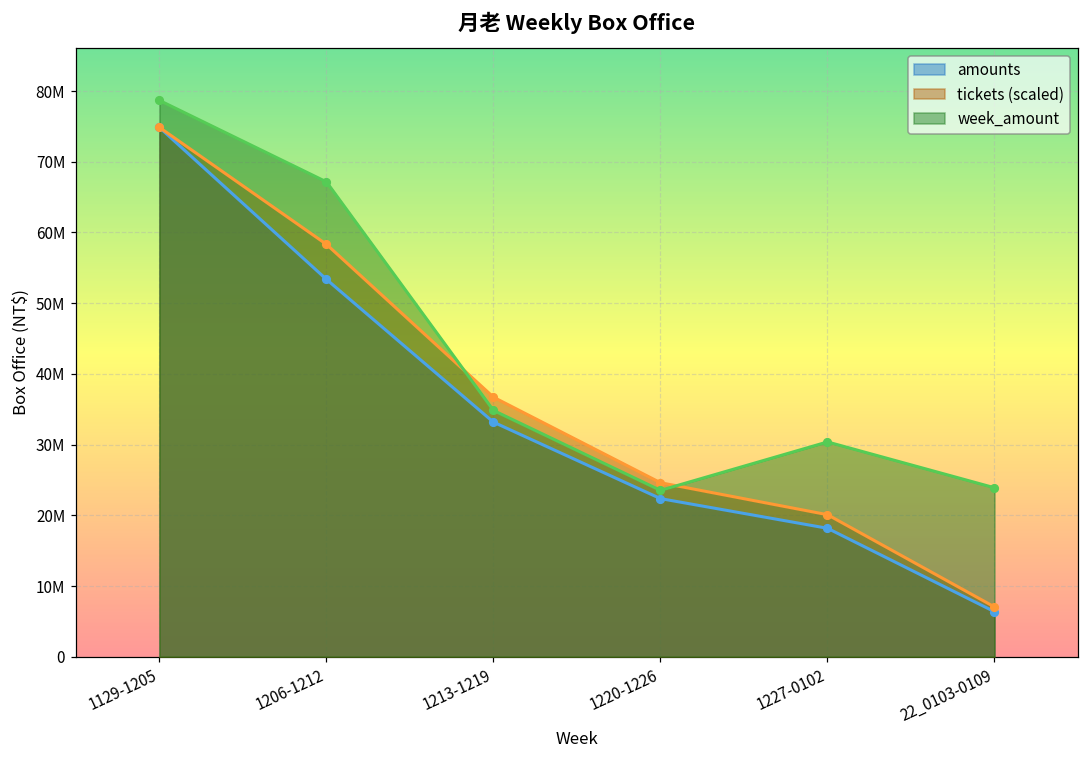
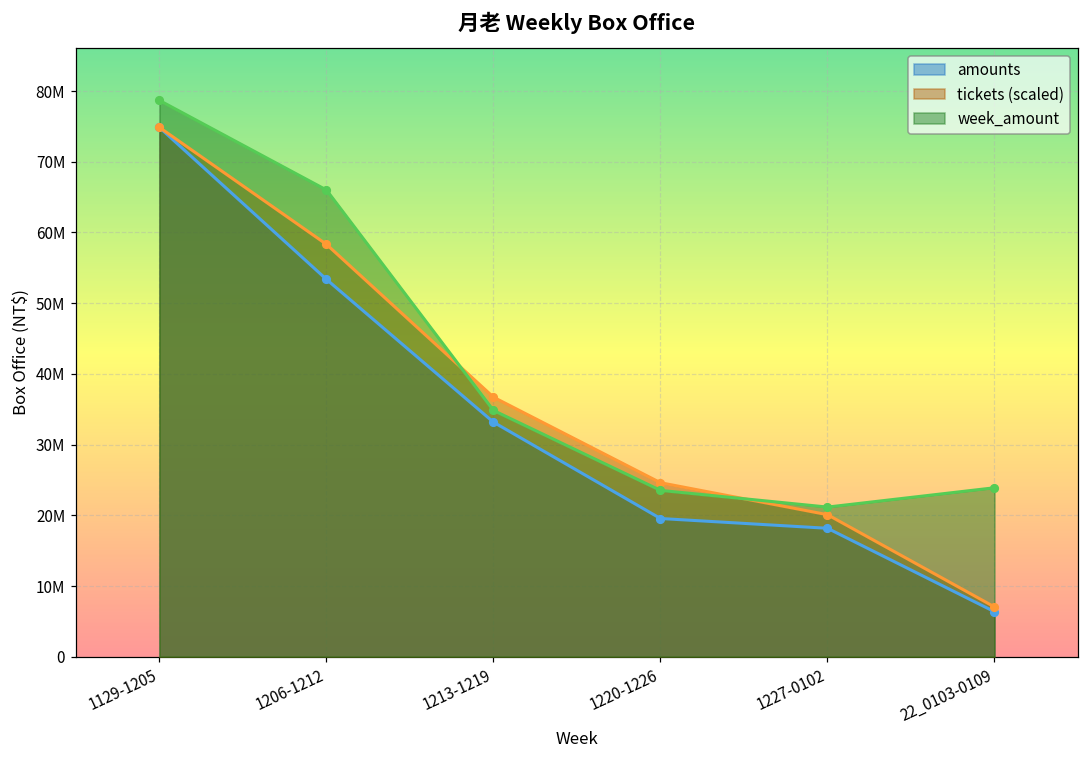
  {
    "amounts": {
      "1206-1212": 53000000,
      "1213-1219": 33000000,
-     "1220-1226": 22000000,
+     "1220-1226": 20000000,
      "1227-0102": 18000000,
      "22_0103-0109": 6000000
    },
    "tickets (scaled)": {
      "1206-1212": 58000000,
      "1213-1219": 37000000,
      "1220-1226": 25000000,
      "1227-0102": 20000000,
      "22_0103-0109": 7000000
    },
    "week_amount": {
      "1129-1205": 79000000,
-     "1206-1212": 67000000,
+     "1206-1212": 66000000,
      "1213-1219": 35000000,
      "1220-1226": 24000000,
-     "1227-0102": 30000000,
+     "1227-0102": 21000000,
      "22_0103-0109": 24000000
    }
  }
